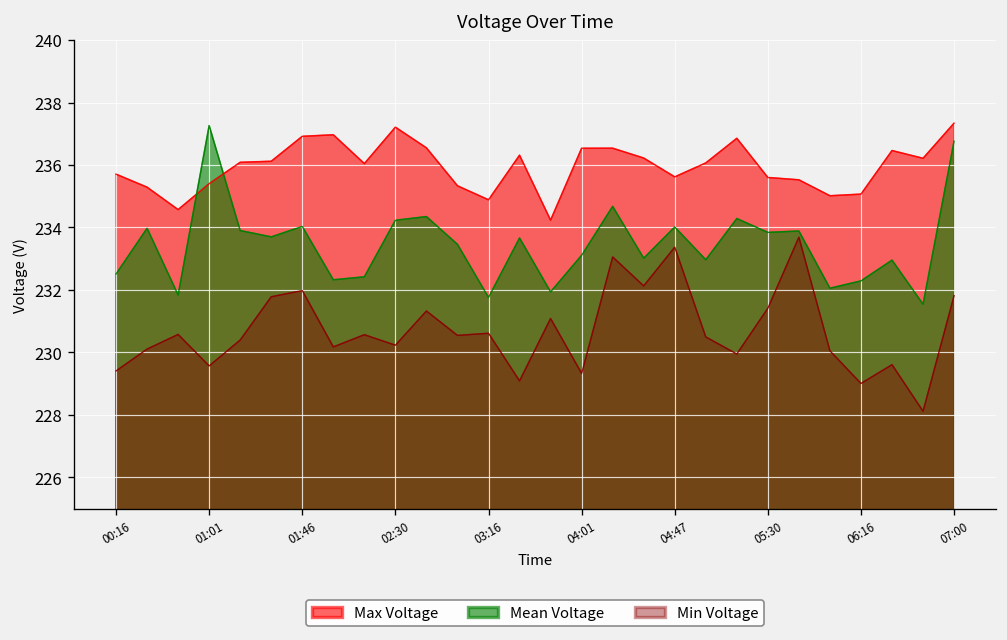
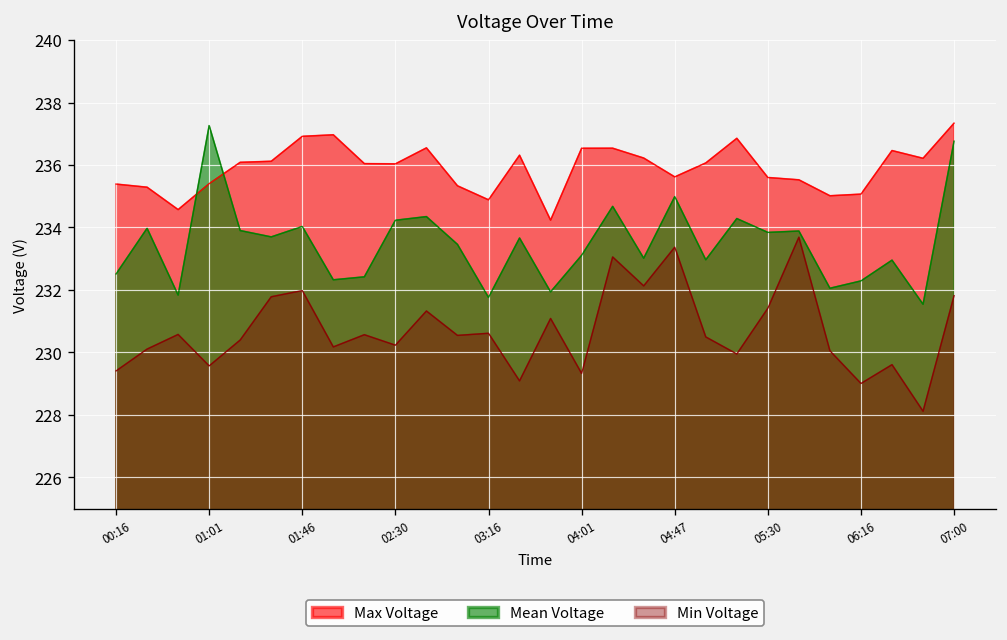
  {
    "Max Voltage": {
-     "00:16": 235.7,
+     "00:16": 235.4,
      "01:01": 235.4,
      "01:46": 236.9,
-     "02:30": 237.2,
+     "02:30": 236.0,
      "03:16": 234.9,
      "04:01": 236.5,
      "04:47": 235.6,
      "05:30": 235.6,
      "06:16": 235.1,
      "07:00": 237.3
    },
    "Mean Voltage": {
      "00:16": 232.5,
      "01:01": 237.3,
      "01:46": 234.0,
      "02:30": 234.2,
      "03:16": 231.8,
      "04:01": 233.1,
-     "04:47": 234.0,
+     "04:47": 235.0,
      "05:30": 233.8,
      "06:16": 232.3,
      "07:00": 236.8
    },
    "Min Voltage": {
      "00:16": 229.4,
      "01:01": 229.6,
      "01:46": 232.0,
      "02:30": 230.2,
      "03:16": 230.6,
      "04:01": 229.3,
      "04:47": 233.4,
      "05:30": 231.4,
      "06:16": 229.0,
      "07:00": 231.8
    }
  }
